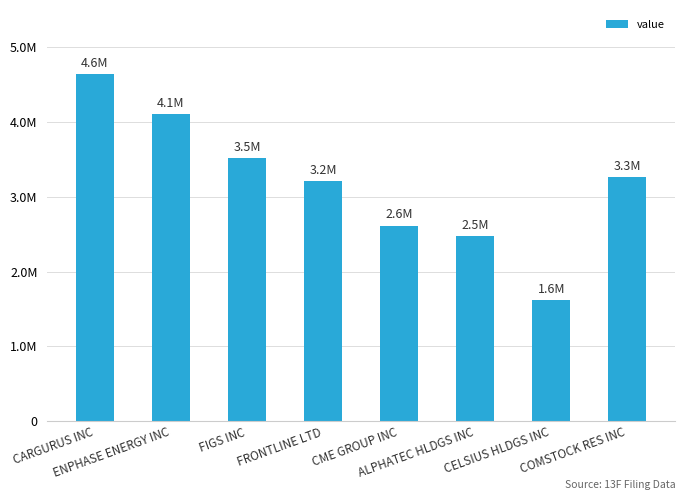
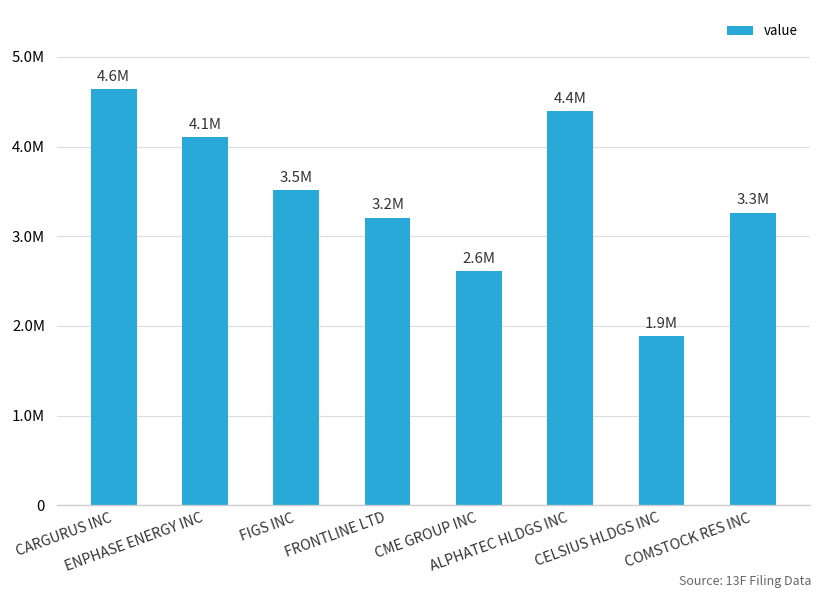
  {
    "CARGURUS INC": "4.6M",
    "ENPHASE ENERGY INC": "4.1M",
    "FIGS INC": "3.5M",
    "FRONTLINE LTD": "3.2M",
    "CME GROUP INC": "2.6M",
-   "ALPHATEC HLDGS INC": "2.5M",
-   "CELSIUS HLDGS INC": "1.6M",
+   "ALPHATEC HLDGS INC": "4.4M",
+   "CELSIUS HLDGS INC": "1.9M",
    "COMSTOCK RES INC": "3.3M"
  }
